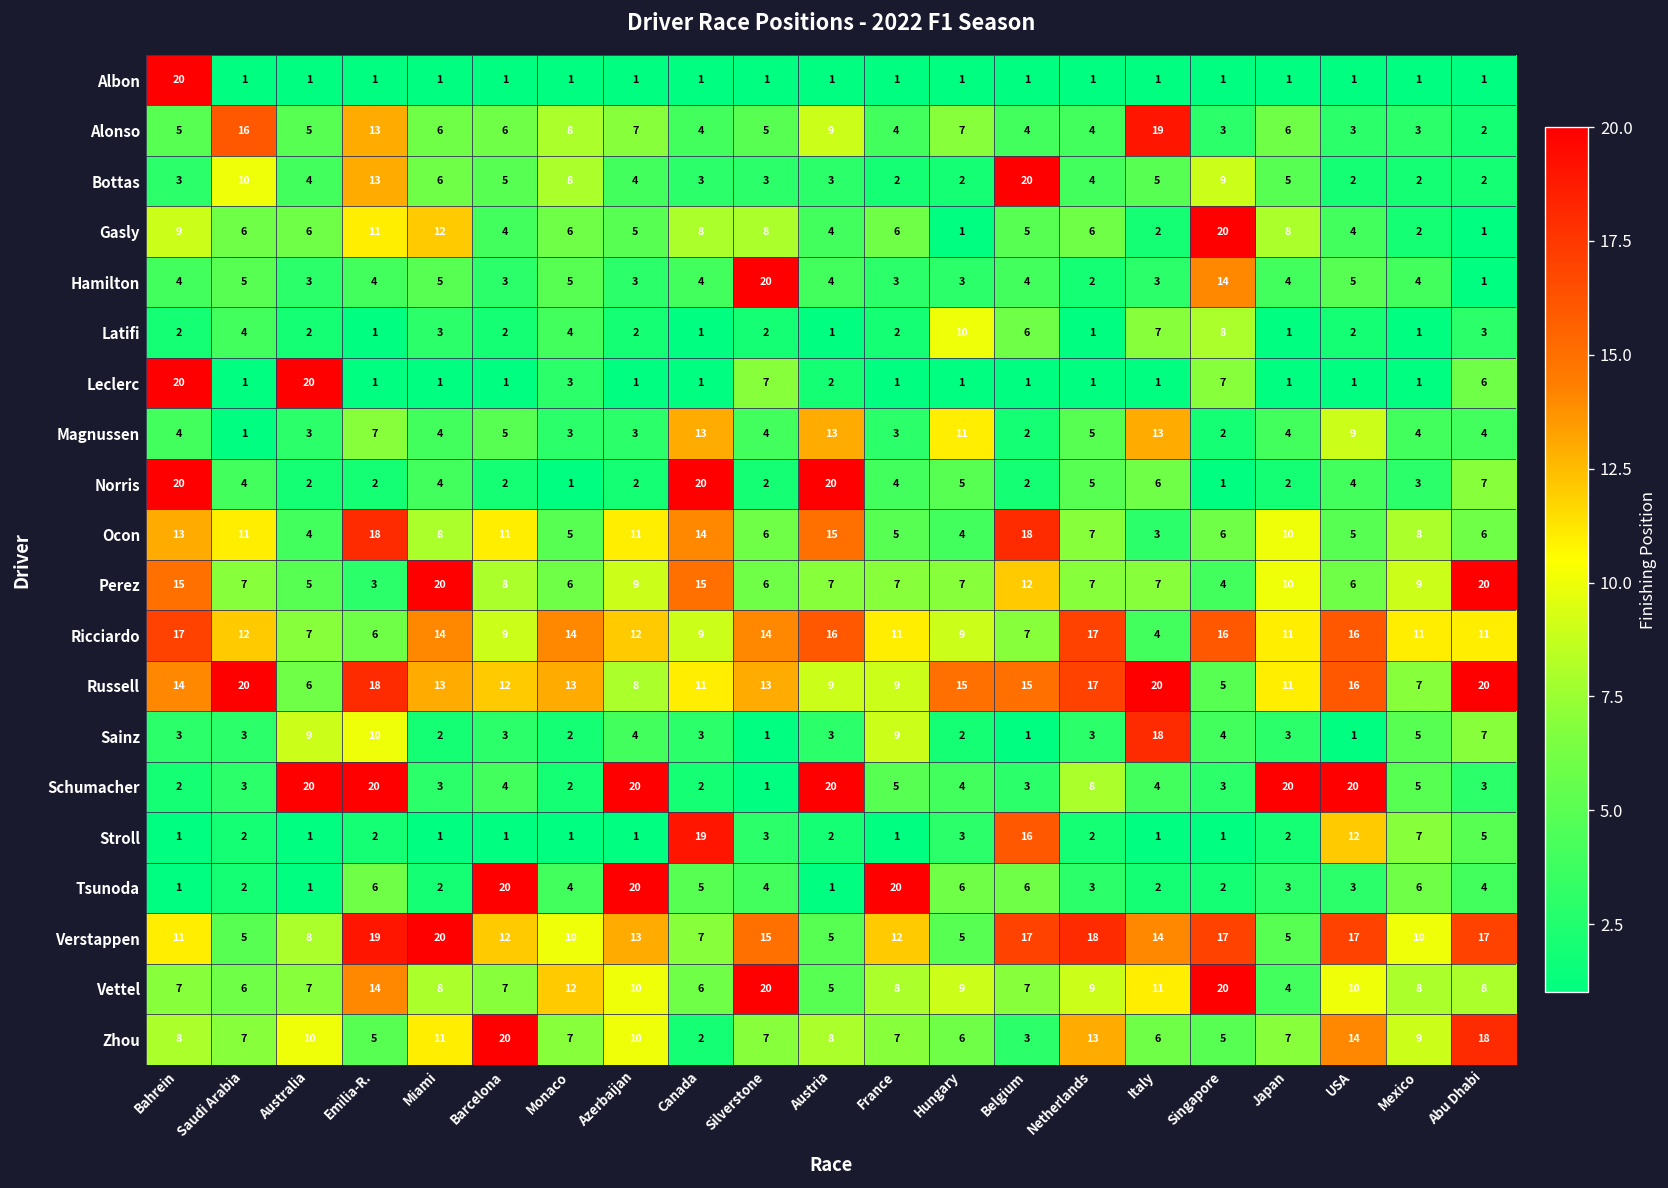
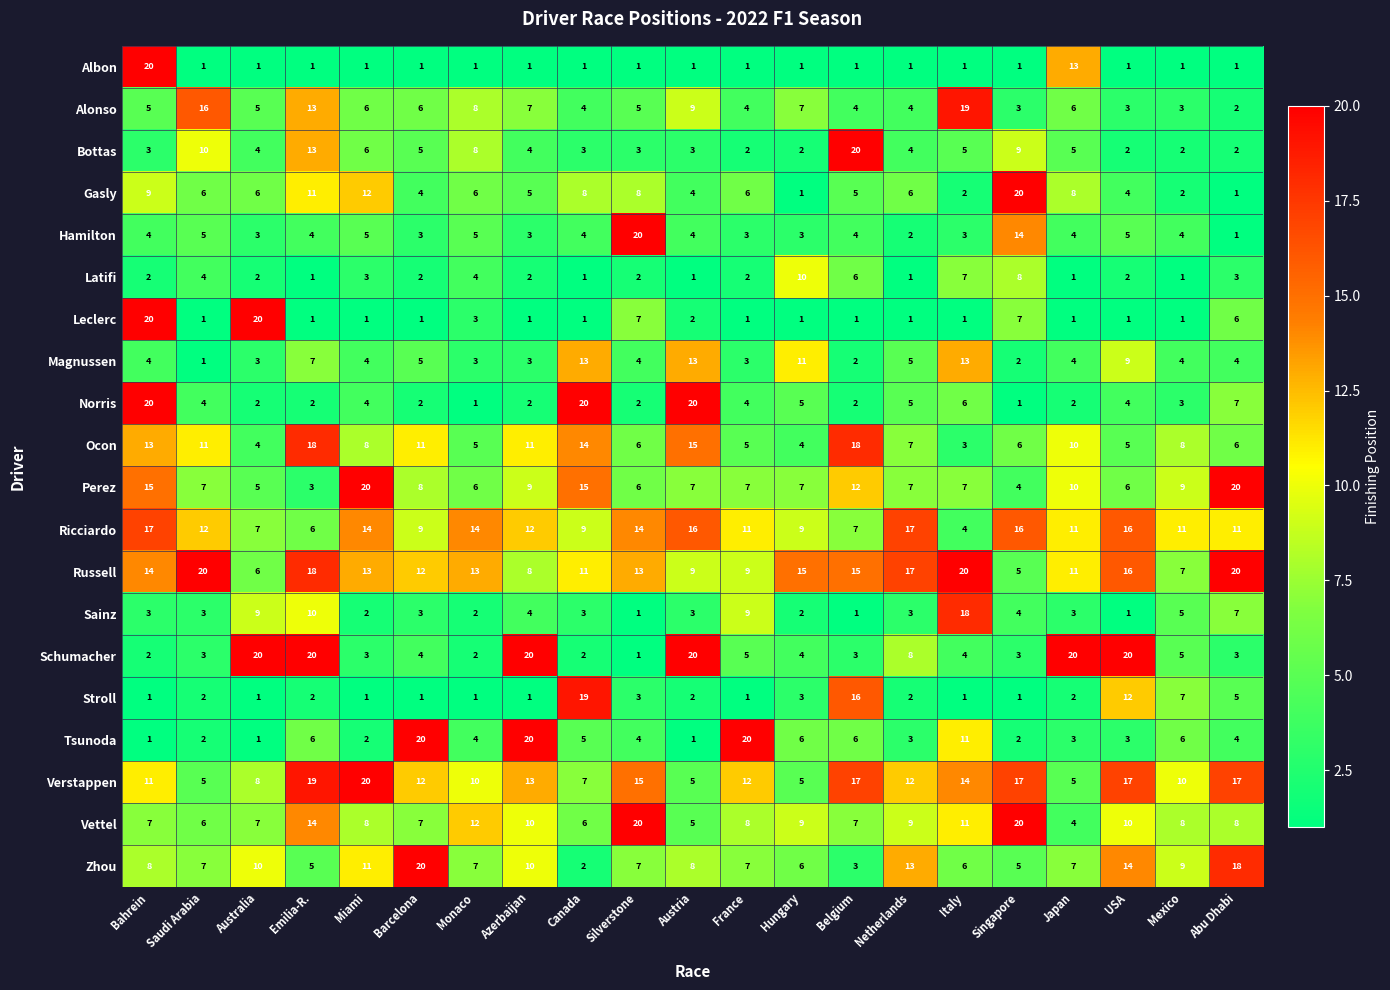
  {
    "Albon": {
      "Bahrein": 20,
      "Saudi Arabia": 1,
      "Australia": 1,
      "Emilia-R.": 1,
      "Miami": 1,
      "Barcelona": 1,
      "Monaco": 1,
      "Azerbaijan": 1,
      "Canada": 1,
      "Silverstone": 1,
      "Austria": 1,
      "France": 1,
      "Hungary": 1,
      "Belgium": 1,
      "Netherlands": 1,
      "Italy": 1,
      "Singapore": 1,
-     "Japan": 1,
+     "Japan": 13,
      "USA": 1,
      "Mexico": 1,
      "Abu Dhabi": 1
    },
    "Tsunoda": {
      "Bahrein": 1,
      "Saudi Arabia": 2,
      "Australia": 1,
      "Emilia-R.": 6,
      "Miami": 2,
      "Barcelona": 20,
      "Monaco": 4,
      "Azerbaijan": 20,
      "Canada": 5,
      "Silverstone": 4,
      "Austria": 1,
      "France": 20,
      "Hungary": 6,
      "Belgium": 6,
      "Netherlands": 3,
-     "Italy": 2,
+     "Italy": 11,
      "Singapore": 2,
      "Japan": 3,
      "USA": 3,
      "Mexico": 6,
      "Abu Dhabi": 4
    },
    "Verstappen": {
      "Bahrein": 11,
      "Saudi Arabia": 5,
      "Australia": 8,
      "Emilia-R.": 19,
      "Miami": 20,
      "Barcelona": 12,
      "Monaco": 10,
      "Azerbaijan": 13,
      "Canada": 7,
      "Silverstone": 15,
      "Austria": 5,
      "France": 12,
      "Hungary": 5,
      "Belgium": 17,
-     "Netherlands": 18,
+     "Netherlands": 12,
      "Italy": 14,
      "Singapore": 17,
      "Japan": 5,
      "USA": 17,
      "Mexico": 10,
      "Abu Dhabi": 17
    }
  }
